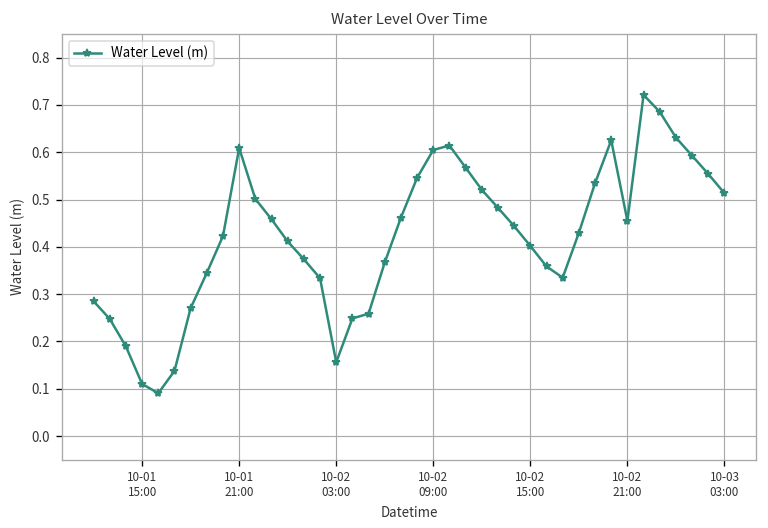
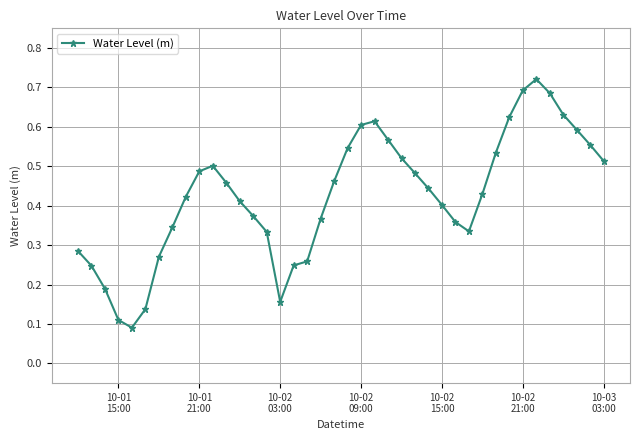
  {
    "10-01 15:00": 0.11,
-   "10-01 21:00": 0.61,
+   "10-01 21:00": 0.49,
    "10-02 03:00": 0.16,
    "10-02 09:00": 0.60,
    "10-02 15:00": 0.40,
-   "10-02 21:00": 0.46,
+   "10-02 21:00": 0.69,
    "10-03 03:00": 0.51
  }
